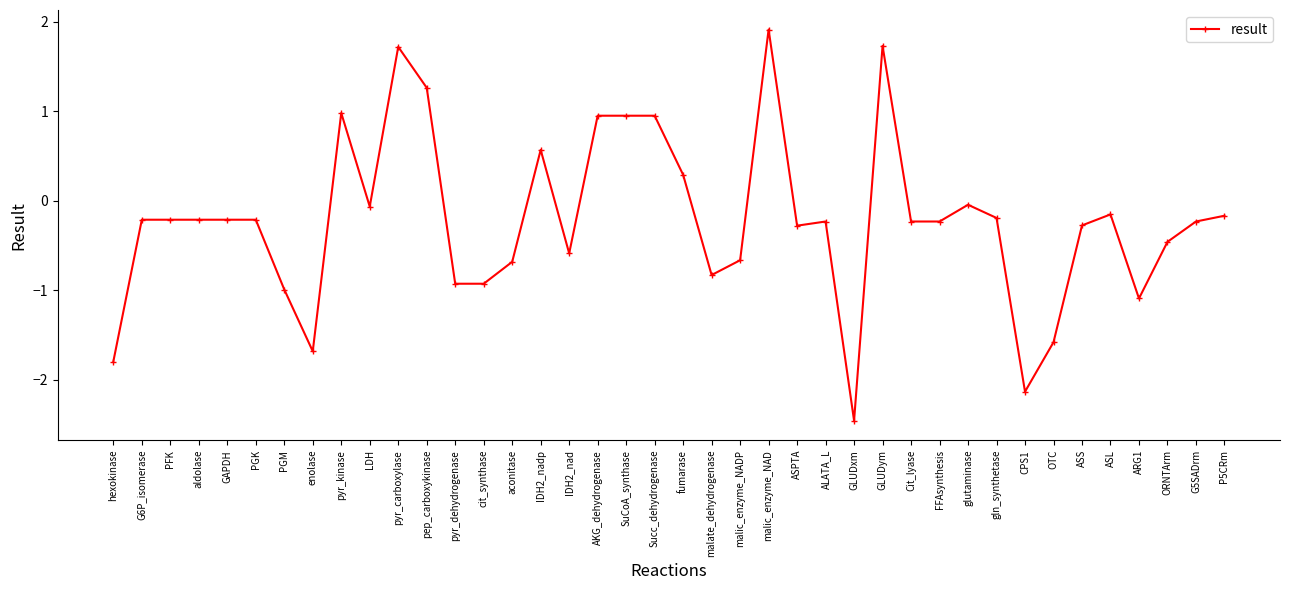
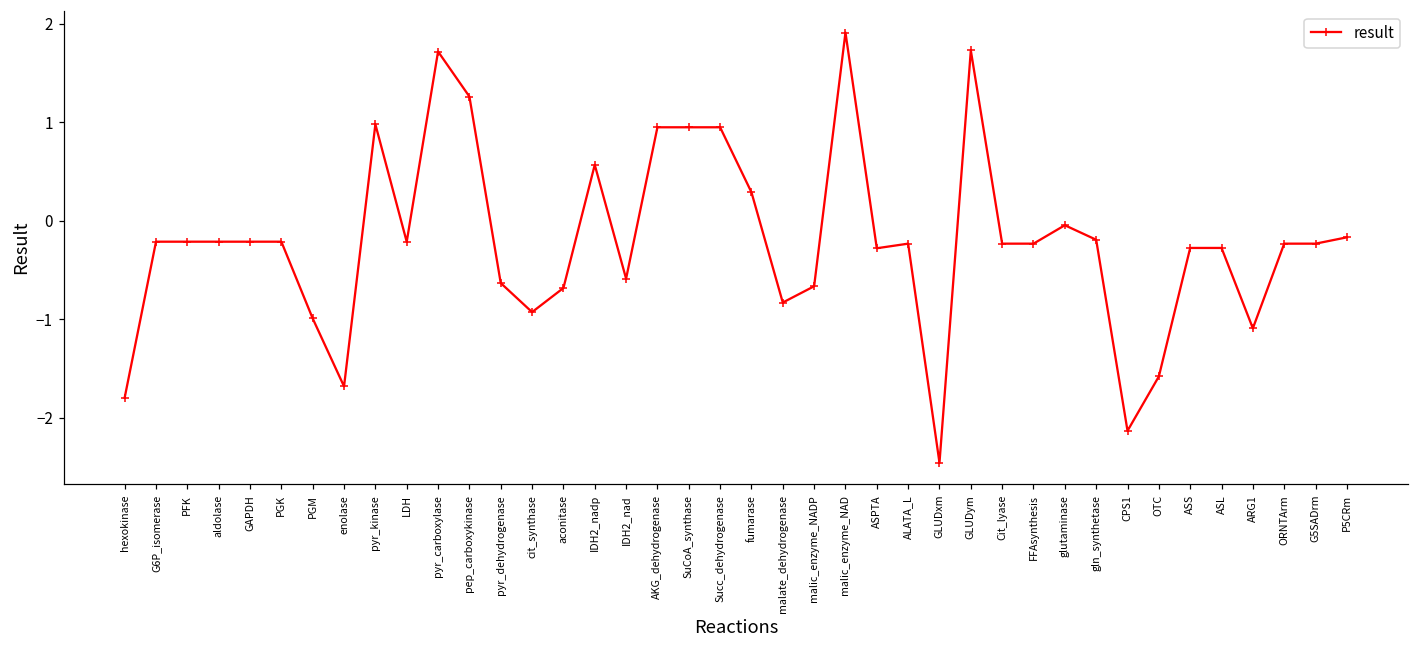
  {
    "hexokinase": -1.8,
    "G6P_isomerase": -0.2,
    "PFK": -0.2,
    "aldolase": -0.2,
    "GAPDH": -0.2,
    "PGK": -0.2,
    "PGM": -1.0,
    "enolase": -1.7,
    "pyr_kinase": 1.0,
-   "LDH": -0.1,
+   "LDH": -0.2,
    "pyr_carboxylase": 1.7,
    "pep_carboxykinase": 1.3,
-   "pyr_dehydrogenase": -0.9,
+   "pyr_dehydrogenase": -0.6,
    "cit_synthase": -0.9,
    "aconitase": -0.7,
    "IDH2_nadp": 0.6,
    "IDH2_nad": -0.6,
    "AKG_dehydrogenase": 0.9,
    "SuCoA_synthase": 0.9,
    "Succ_dehydrogenase": 0.9,
    "fumarase": 0.3,
    "malate_dehydrogenase": -0.8,
    "malic_enzyme_NADP": -0.7,
    "malic_enzyme_NAD": 1.9,
    "ASPTA": -0.3,
    "ALATA_L": -0.2,
    "GLUDxm": -2.5,
    "GLUDym": 1.7,
    "Cit_lyase": -0.2,
    "FFAsynthesis": -0.2,
    "glutaminase": 0.0,
    "gln_synthetase": -0.2,
    "CPS1": -2.1,
    "OTC": -1.6,
    "ASS": -0.3,
-   "ASL": -0.2,
+   "ASL": -0.3,
    "ARG1": -1.1,
-   "ORNTArm": -0.5,
+   "ORNTArm": -0.2,
    "G5SADrm": -0.2,
    "P5CRm": -0.2
  }
